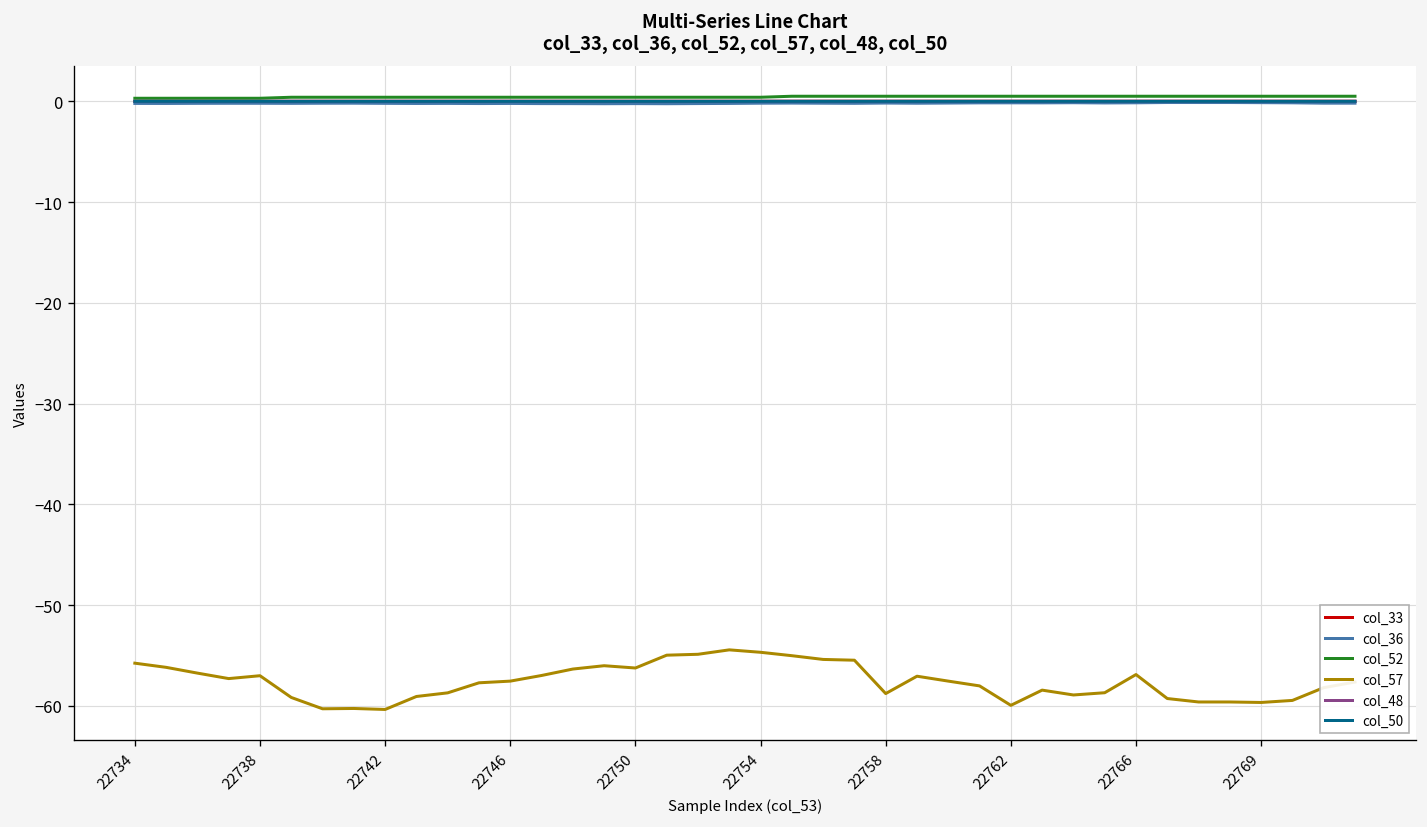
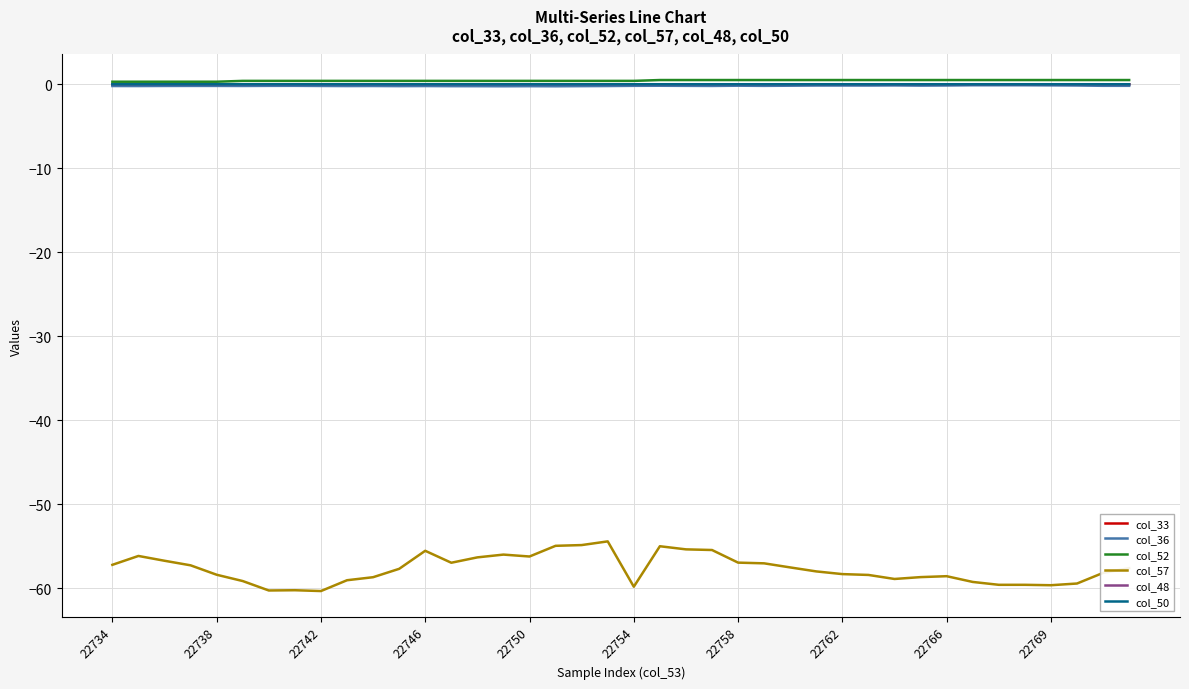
  {
    "col_52": {
      "22742": 0,
      "22746": 0,
      "22750": 0,
      "22754": 0,
      "22758": 1,
      "22762": 1,
      "22766": 1,
      "22769": 1
    },
    "col_57": {
-     "22734": -56,
-     "22738": -57,
+     "22734": -57,
+     "22738": -58,
      "22742": -60,
-     "22746": -58,
+     "22746": -56,
      "22750": -56,
-     "22754": -55,
-     "22758": -59,
-     "22762": -60,
-     "22766": -57,
+     "22754": -60,
+     "22758": -57,
+     "22762": -58,
+     "22766": -59,
      "22769": -60
    }
  }
